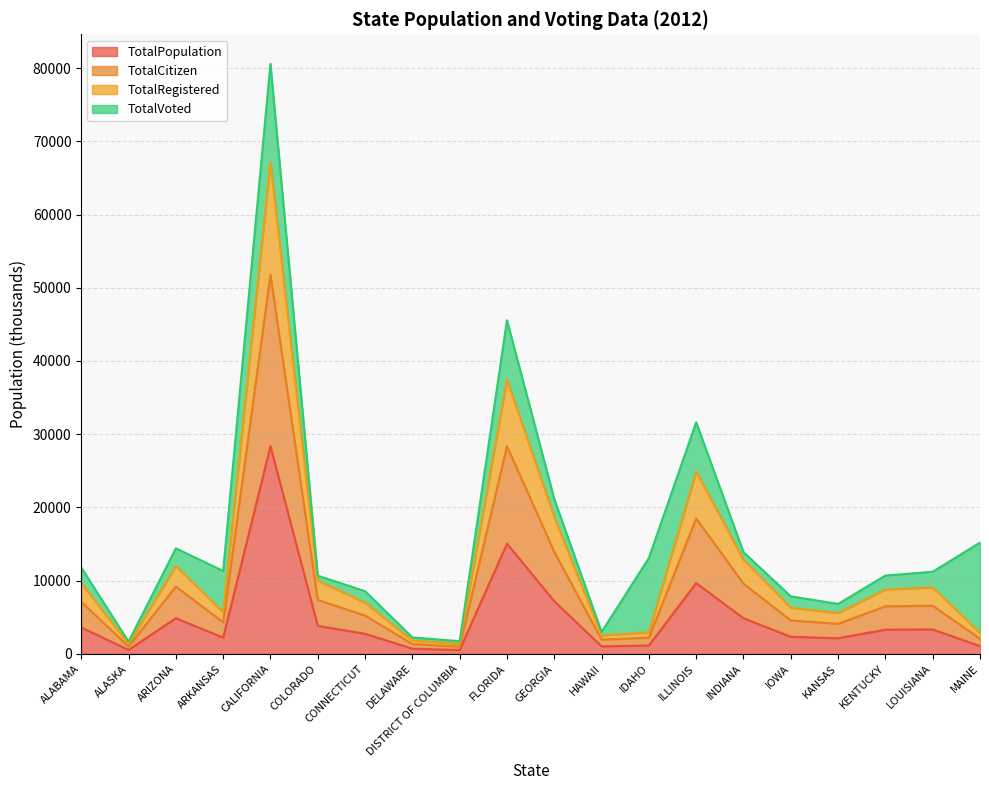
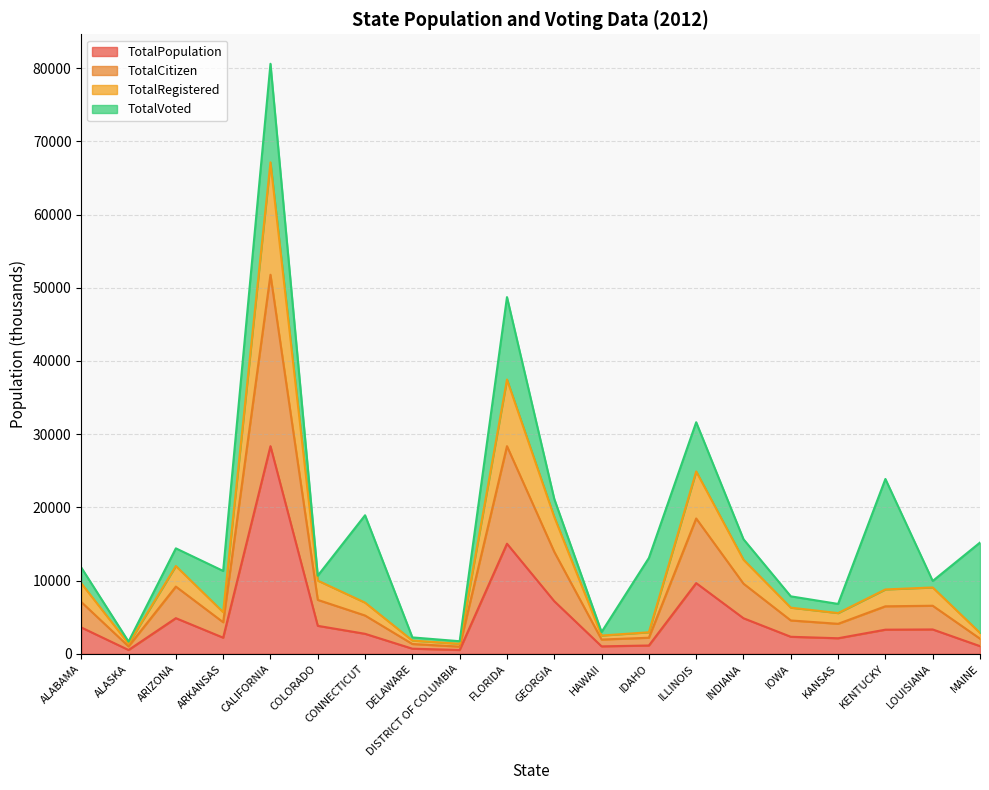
  {
    "TotalVoted": {
      "ALABAMA": 2000,
      "ARIZONA": 2000,
      "ARKANSAS": 6000,
      "CALIFORNIA": 13000,
      "COLORADO": 1000,
-     "CONNECTICUT": 2000,
+     "CONNECTICUT": 12000,
      "DELAWARE": 0,
      "DISTRICT OF COLUMBIA": 0,
-     "FLORIDA": 8000,
+     "FLORIDA": 11000,
      "GEORGIA": 2000,
      "HAWAII": 0,
      "IDAHO": 10000,
      "ILLINOIS": 7000,
-     "INDIANA": 1000,
+     "INDIANA": 3000,
      "IOWA": 2000,
      "KANSAS": 1000,
-     "KENTUCKY": 2000,
-     "LOUISIANA": 2000,
+     "KENTUCKY": 15000,
+     "LOUISIANA": 1000,
      "MAINE": 12000
    }
  }
